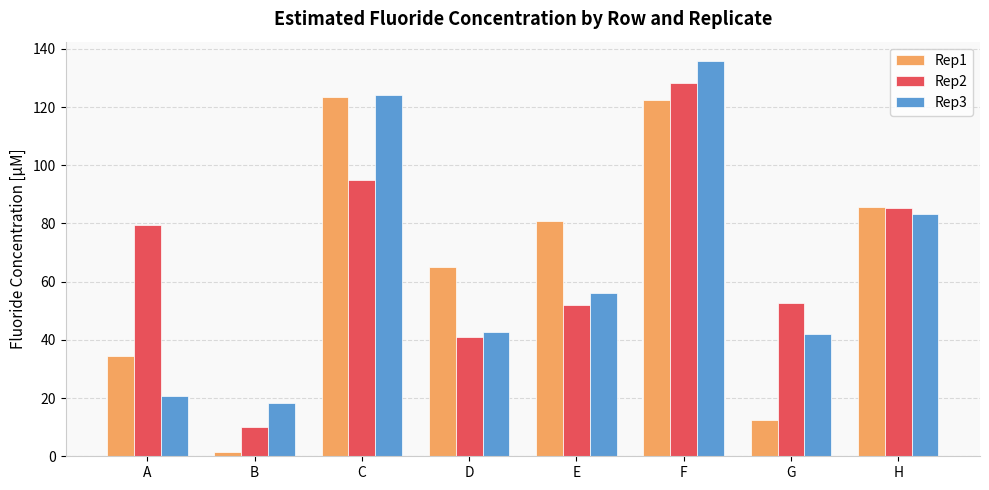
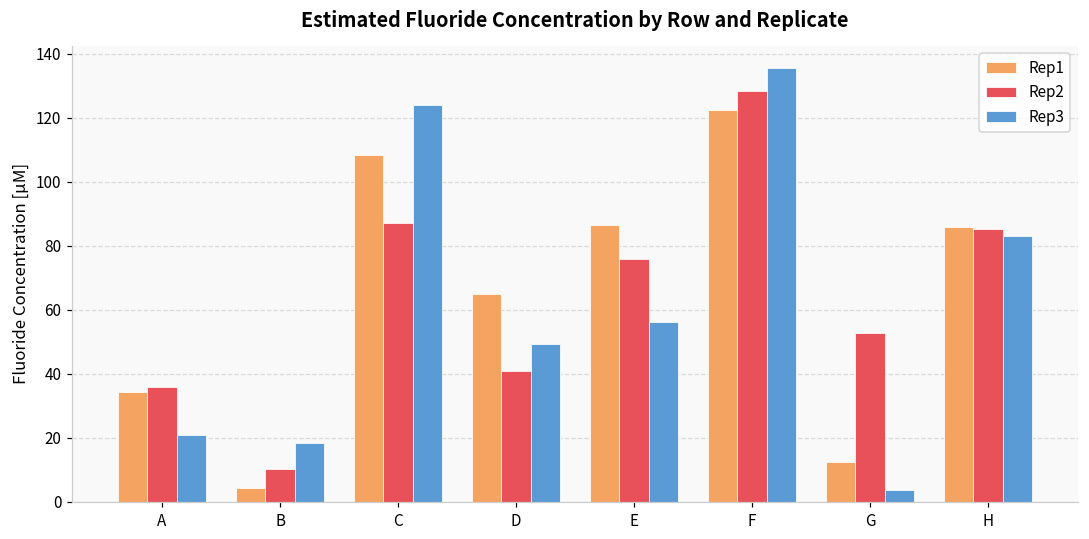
  {
    "Rep1": {
      "A": 34,
-     "B": 1,
-     "C": 124,
+     "B": 4,
+     "C": 109,
      "D": 65,
-     "E": 81,
+     "E": 86,
      "F": 122,
      "G": 13,
      "H": 86
    },
    "Rep2": {
-     "A": 80,
+     "A": 36,
      "B": 10,
-     "C": 95,
+     "C": 87,
      "D": 41,
-     "E": 52,
+     "E": 76,
      "F": 128,
      "G": 53,
      "H": 85
    },
    "Rep3": {
      "A": 21,
      "B": 18,
      "C": 124,
-     "D": 43,
+     "D": 49,
      "E": 56,
      "F": 136,
-     "G": 42,
+     "G": 4,
      "H": 83
    }
  }
